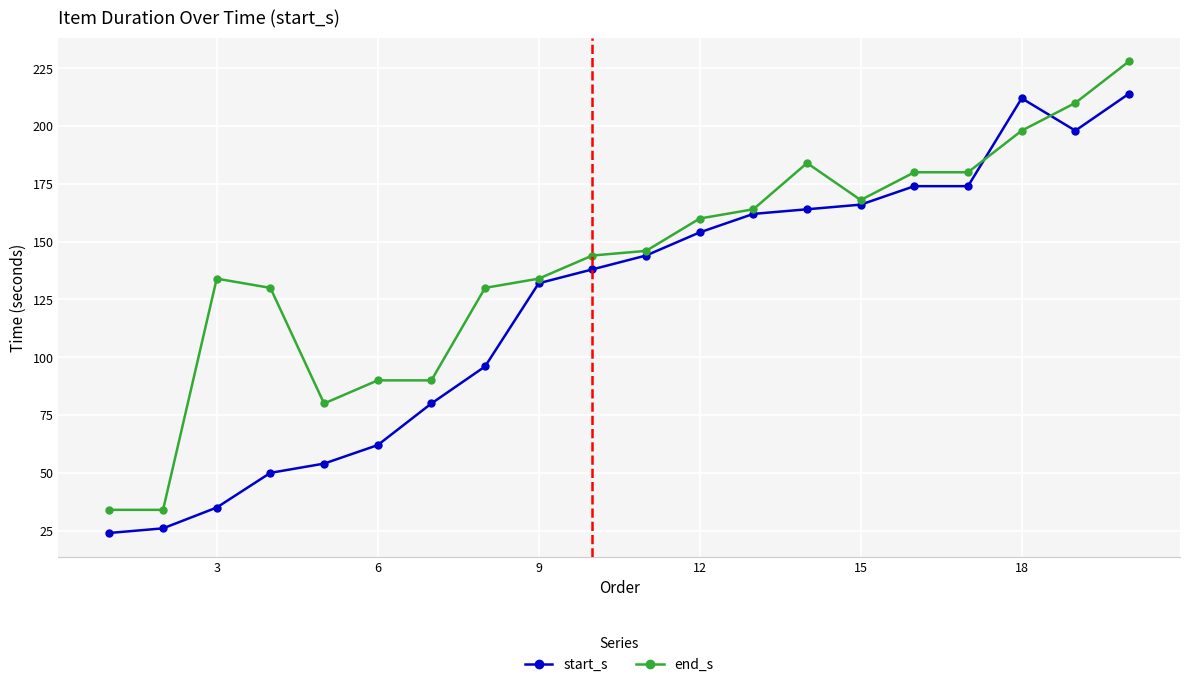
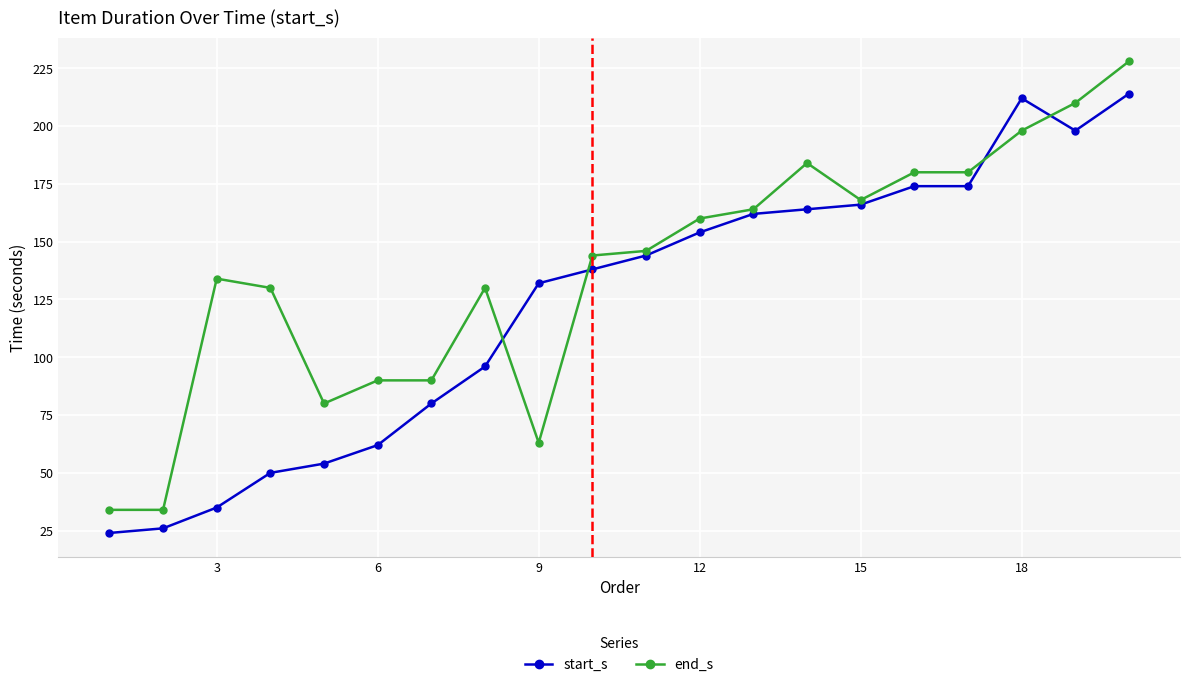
  {
    "start_s": {
      "3": 35,
      "6": 62,
      "9": 132,
      "12": 154,
      "15": 166,
      "18": 212
    },
    "end_s": {
      "3": 134,
      "6": 90,
-     "9": 134,
+     "9": 63,
      "12": 160,
      "15": 168,
      "18": 198
    }
  }
